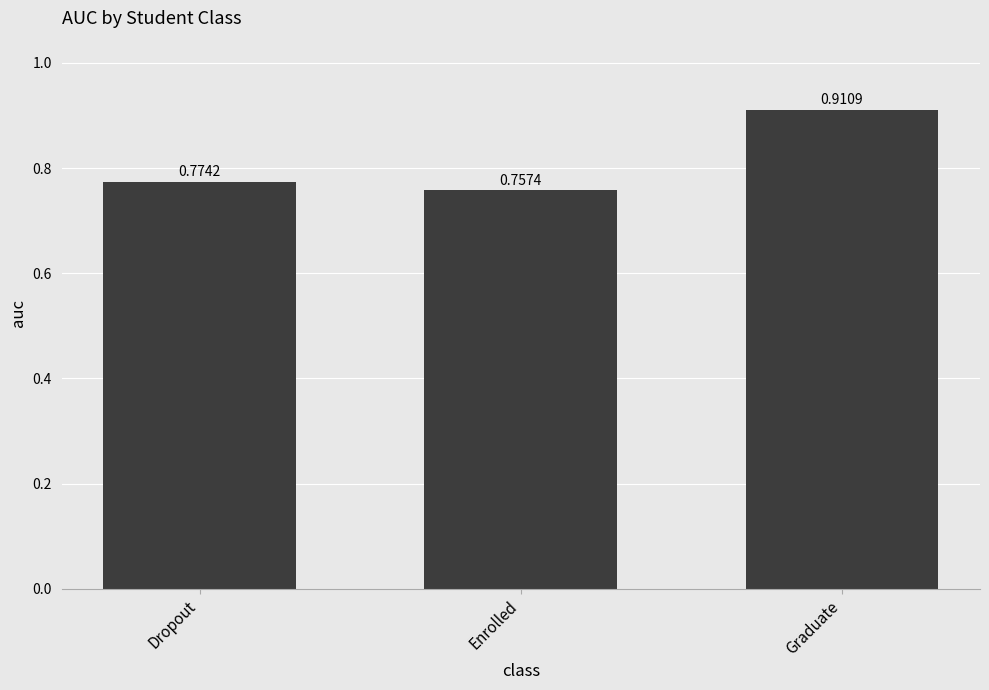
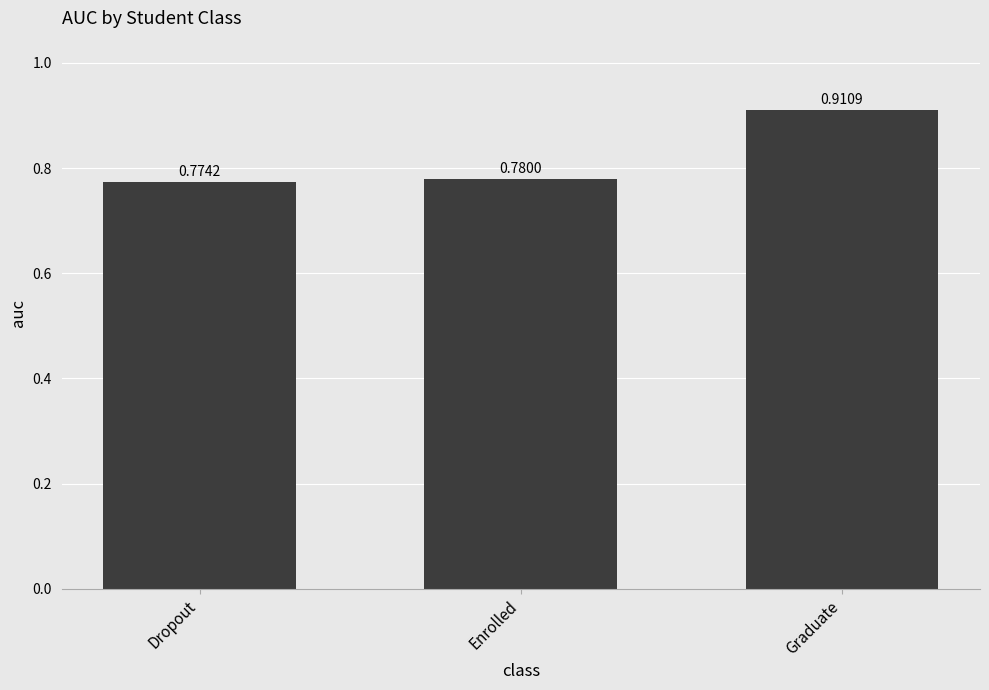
  {
    "Dropout": 0.7742,
-   "Enrolled": 0.7574,
+   "Enrolled": 0.7800,
    "Graduate": 0.9109
  }
